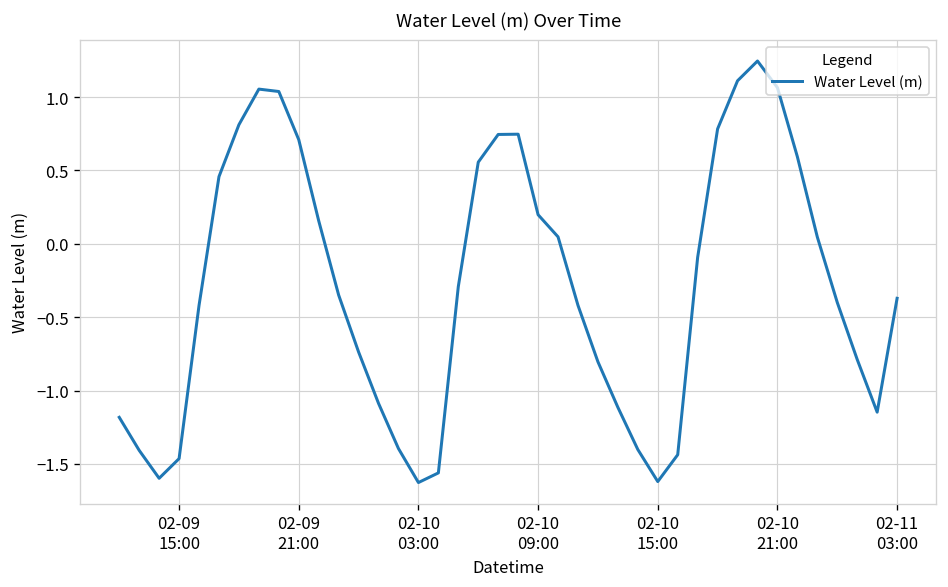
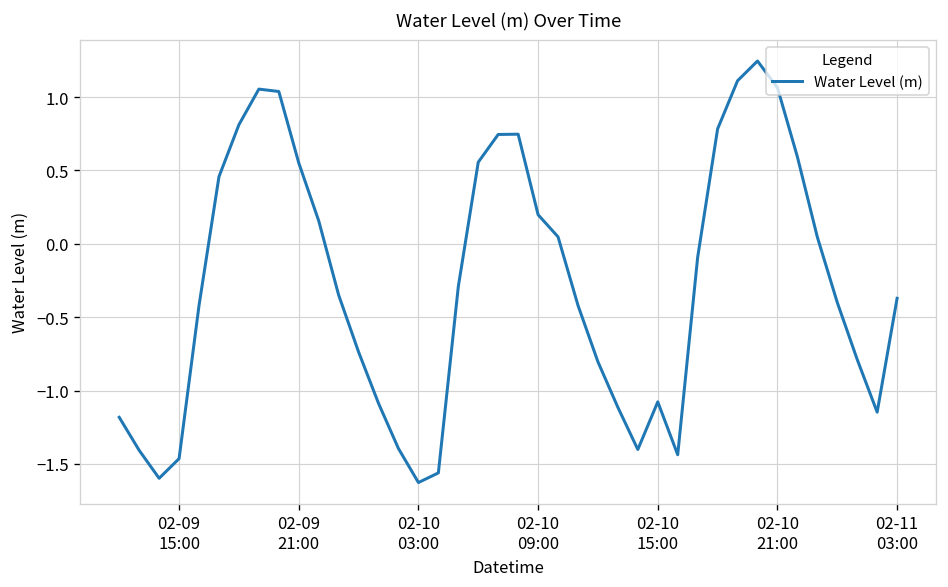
  {
    "02-09 15:00": -1.46,
-   "02-09 21:00": 0.71,
+   "02-09 21:00": 0.55,
    "02-10 03:00": -1.63,
    "02-10 09:00": 0.20,
-   "02-10 15:00": -1.62,
+   "02-10 15:00": -1.08,
    "02-11 03:00": -0.37
  }
